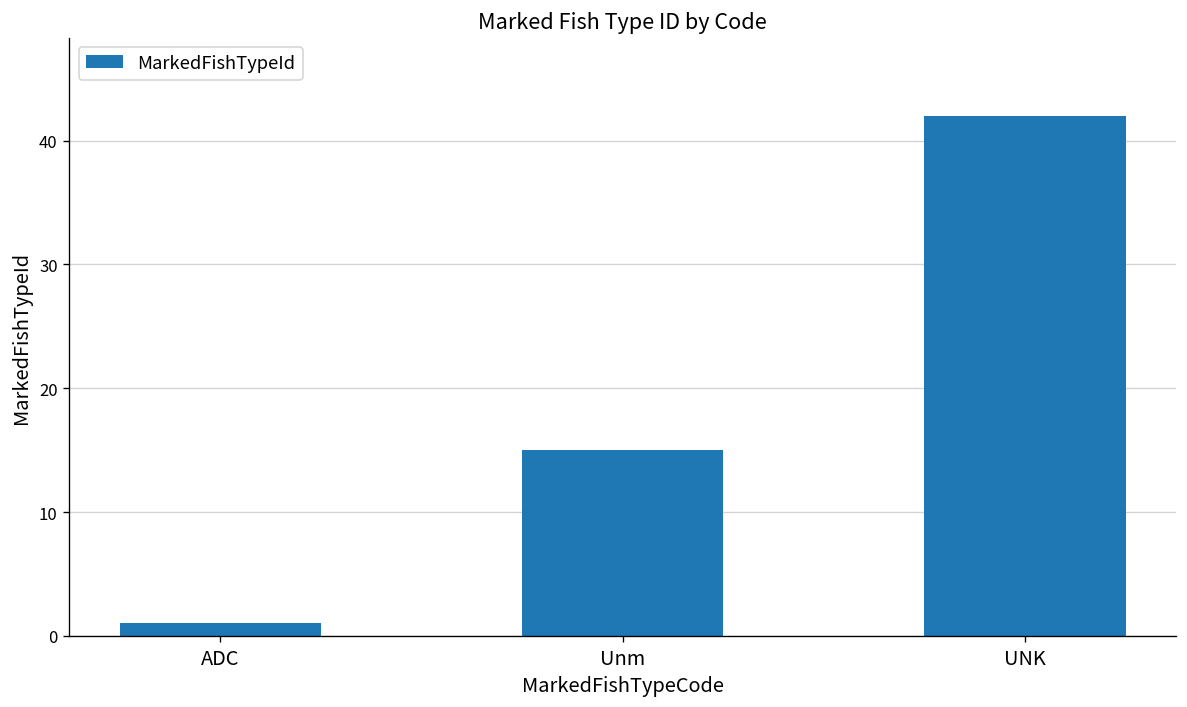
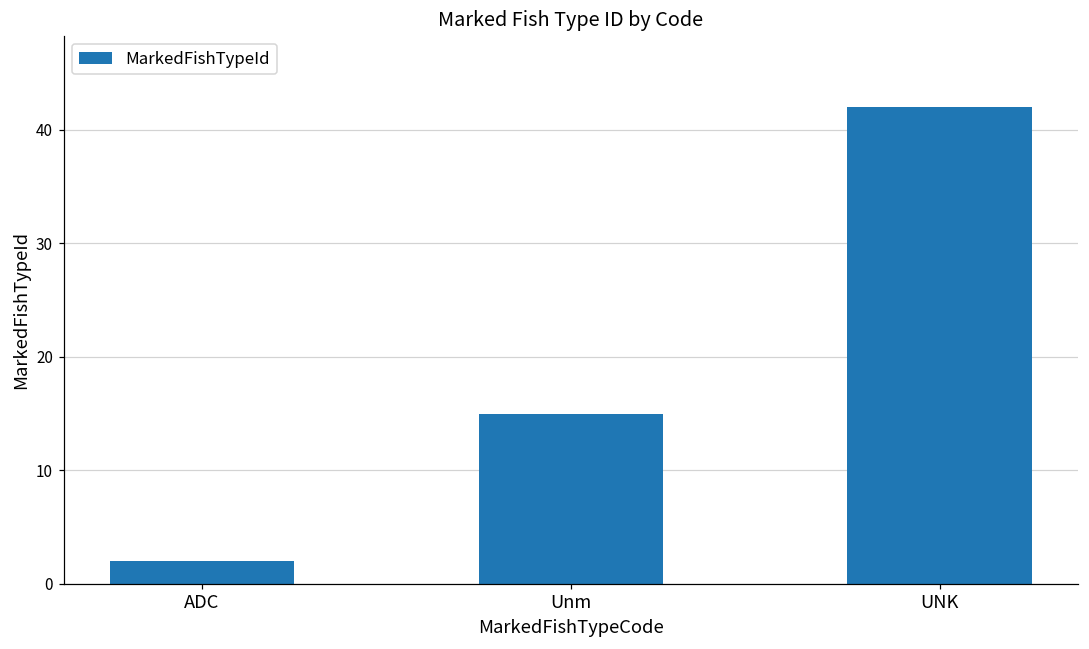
  {
-   "ADC": 1,
+   "ADC": 2,
    "Unm": 15,
    "UNK": 42
  }
